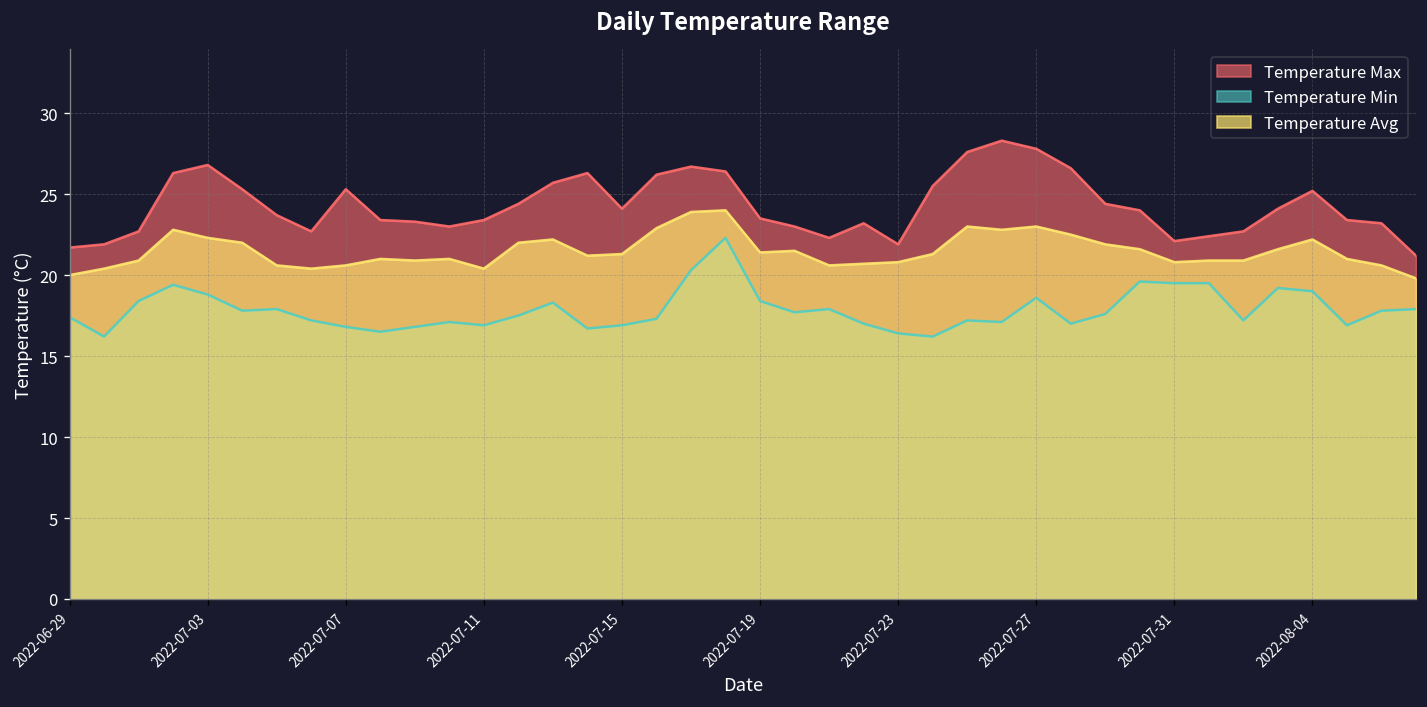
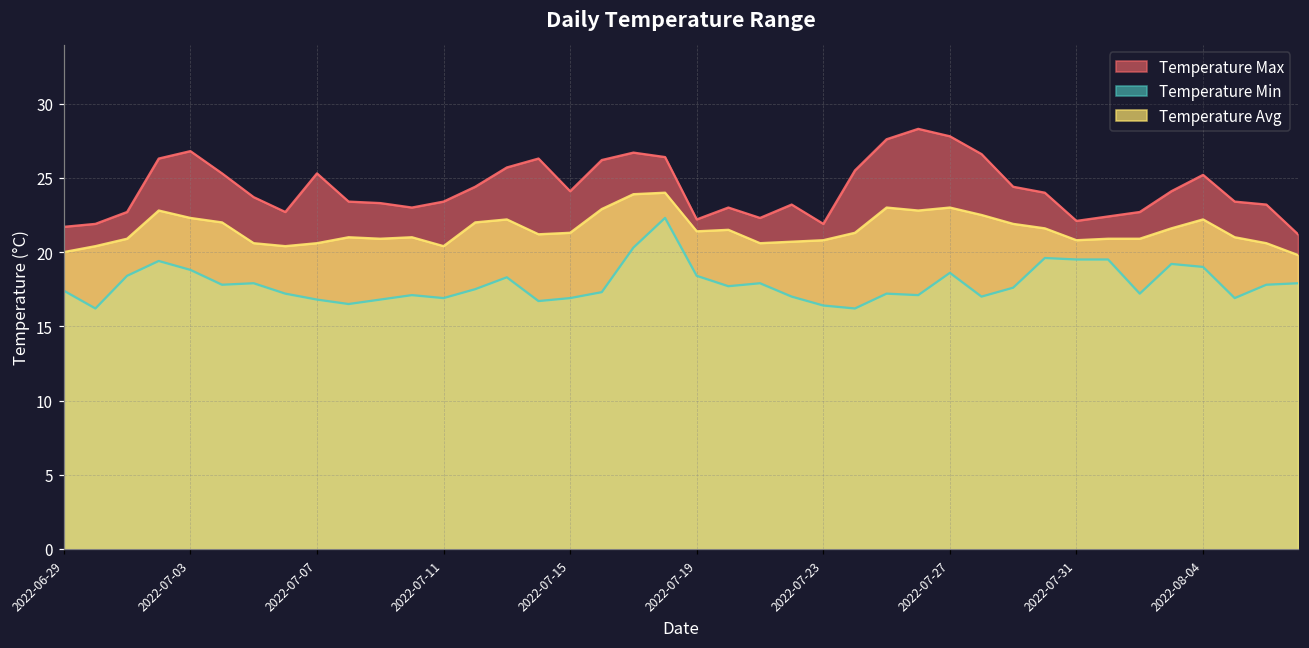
  {
    "Temperature Max": {
      "2022-06-29": 21.7,
      "2022-07-03": 26.8,
      "2022-07-07": 25.3,
      "2022-07-11": 23.4,
      "2022-07-15": 24.1,
-     "2022-07-19": 23.5,
+     "2022-07-19": 22.2,
      "2022-07-23": 21.9,
      "2022-07-27": 27.8,
      "2022-07-31": 22.1,
      "2022-08-04": 25.2
    },
    "Temperature Min": {
      "2022-06-29": 17.4,
      "2022-07-03": 18.8,
      "2022-07-07": 16.8,
      "2022-07-11": 16.9,
      "2022-07-15": 16.9,
      "2022-07-19": 18.4,
      "2022-07-23": 16.4,
      "2022-07-27": 18.6,
      "2022-07-31": 19.5,
      "2022-08-04": 19.0
    },
    "Temperature Avg": {
      "2022-06-29": 20.0,
      "2022-07-03": 22.3,
      "2022-07-07": 20.6,
      "2022-07-11": 20.4,
      "2022-07-15": 21.3,
      "2022-07-19": 21.4,
      "2022-07-23": 20.8,
      "2022-07-27": 23.0,
      "2022-07-31": 20.8,
      "2022-08-04": 22.2
    }
  }
